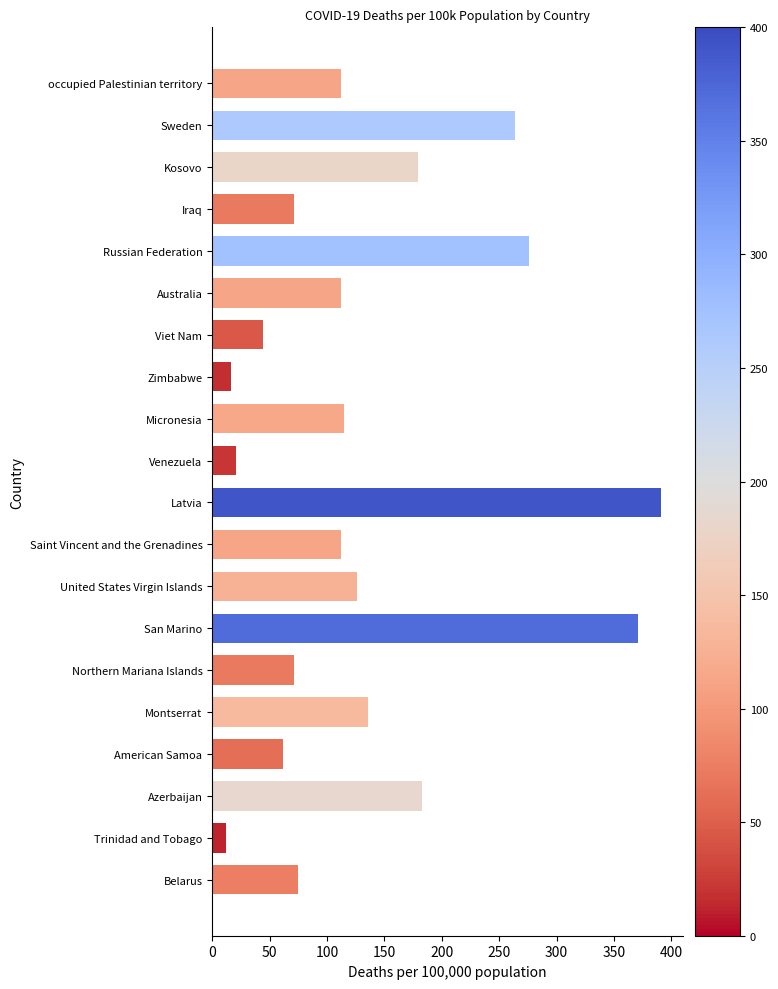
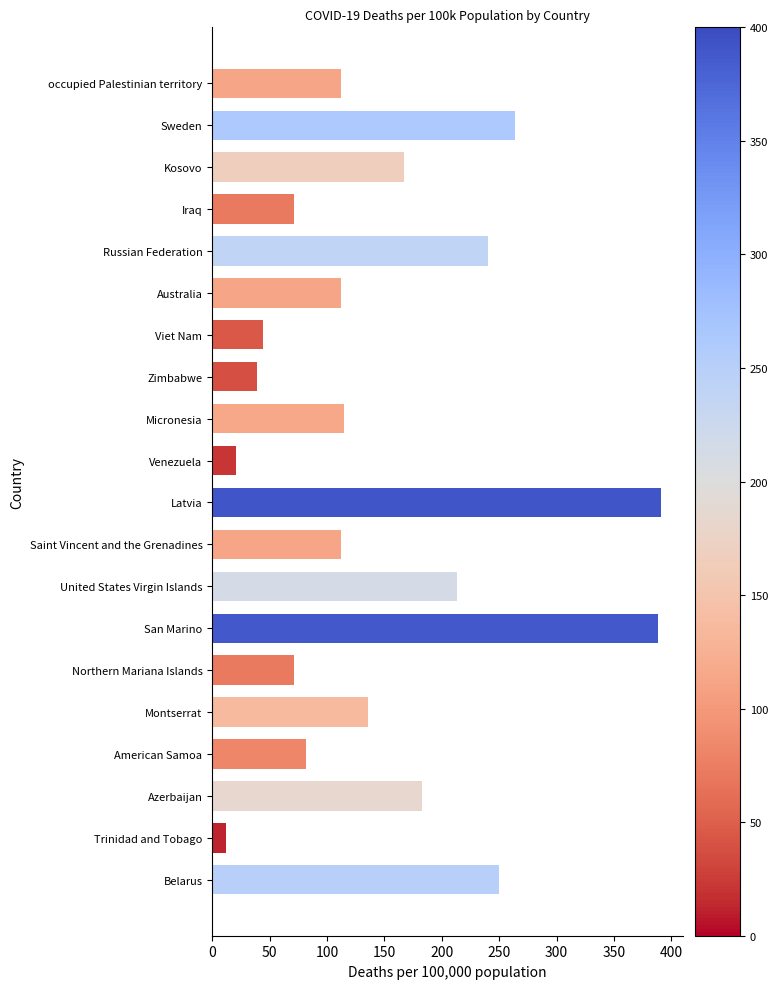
  {
    "occupied Palestinian territory": 112,
    "Sweden": 264,
-   "Kosovo": 179,
+   "Kosovo": 167,
    "Iraq": 71,
-   "Russian Federation": 276,
+   "Russian Federation": 240,
    "Australia": 112,
    "Viet Nam": 44,
-   "Zimbabwe": 16,
+   "Zimbabwe": 39,
    "Micronesia": 115,
    "Venezuela": 21,
    "Latvia": 391,
    "Saint Vincent and the Grenadines": 112,
-   "United States Virgin Islands": 126,
-   "San Marino": 371,
+   "United States Virgin Islands": 213,
+   "San Marino": 388,
    "Northern Mariana Islands": 71,
    "Montserrat": 136,
-   "American Samoa": 62,
+   "American Samoa": 82,
    "Azerbaijan": 183,
    "Trinidad and Tobago": 12,
-   "Belarus": 75
+   "Belarus": 250
  }
